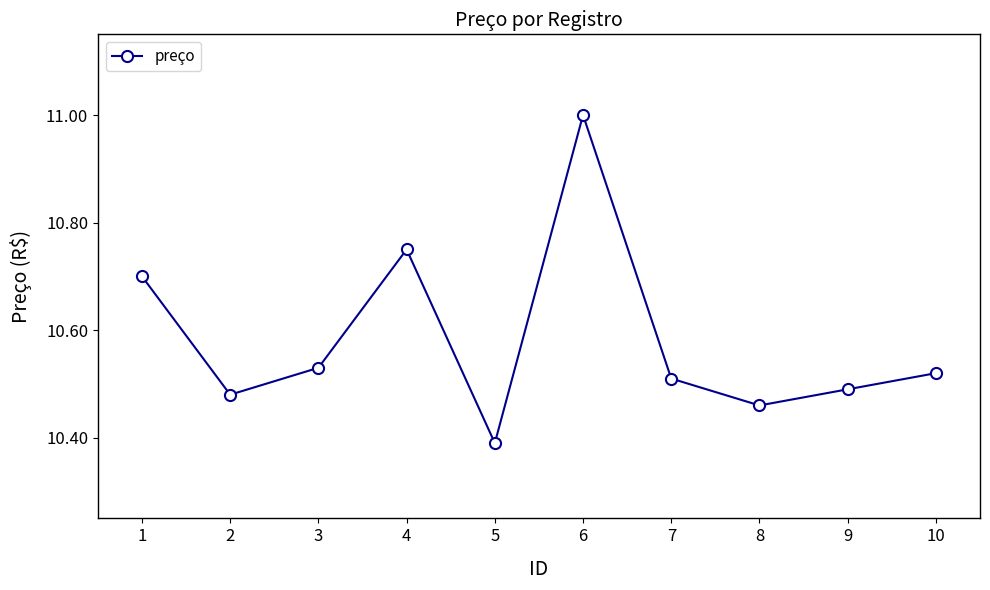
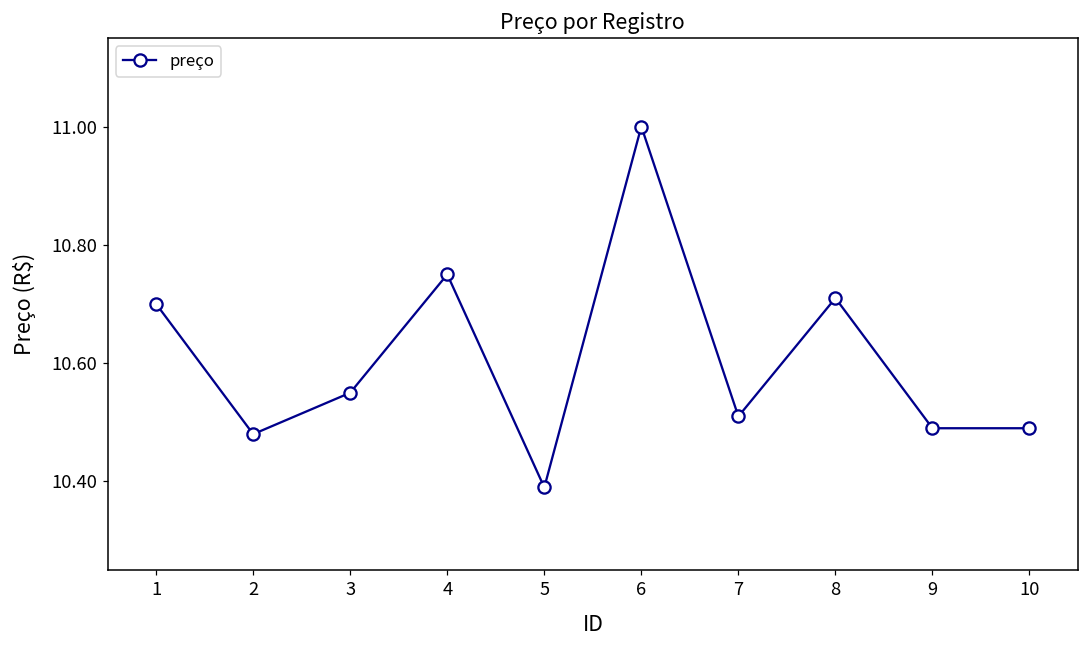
  {
    "1": 10.70,
    "2": 10.48,
-   "3": 10.53,
+   "3": 10.55,
    "4": 10.75,
    "5": 10.39,
    "6": 11.00,
    "7": 10.51,
-   "8": 10.46,
+   "8": 10.71,
    "9": 10.49,
-   "10": 10.52
+   "10": 10.49
  }
